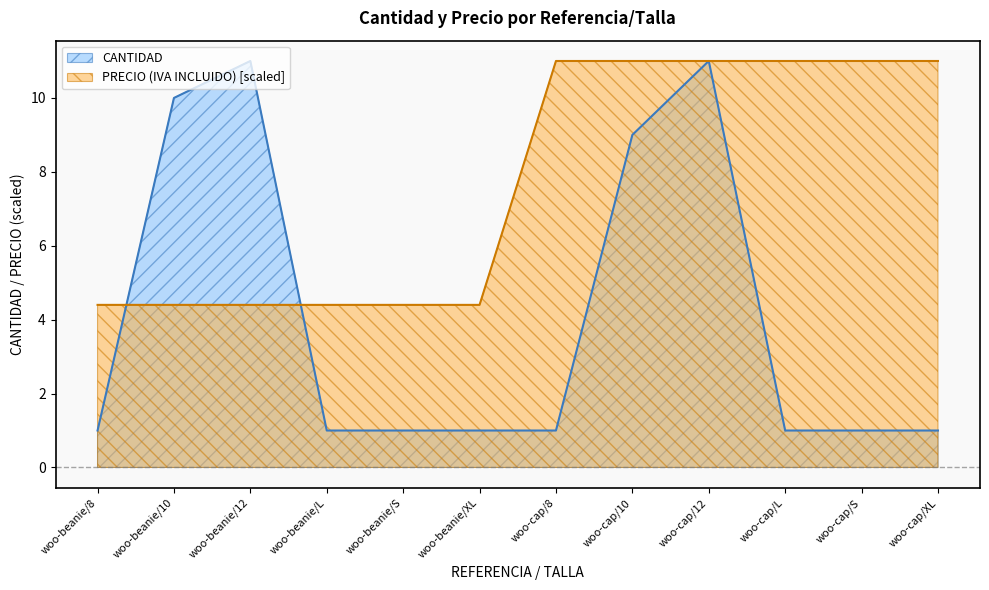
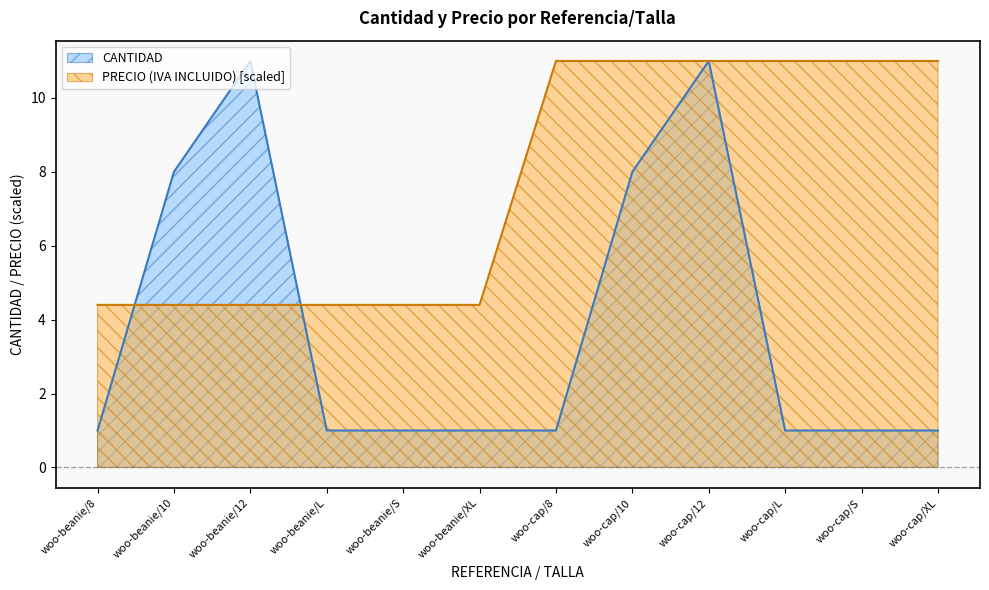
  {
    "CANTIDAD": {
      "woo-beanie/8": 1,
-     "woo-beanie/10": 10,
+     "woo-beanie/10": 8,
      "woo-beanie/L": 1,
      "woo-beanie/S": 1,
      "woo-beanie/XL": 1,
      "woo-cap/8": 1,
-     "woo-cap/10": 9,
+     "woo-cap/10": 8,
      "woo-cap/L": 1,
      "woo-cap/S": 1,
      "woo-cap/XL": 1
    },
    "PRECIO (IVA INCLUIDO) [scaled]": {
      "woo-beanie/8": 4.4,
      "woo-beanie/10": 4.4,
      "woo-beanie/12": 4.4,
      "woo-beanie/L": 4.4,
      "woo-beanie/S": 4.4,
      "woo-beanie/XL": 4.4,
      "woo-cap/8": 11,
      "woo-cap/10": 11,
      "woo-cap/L": 11,
      "woo-cap/S": 11,
      "woo-cap/XL": 11
    }
  }
